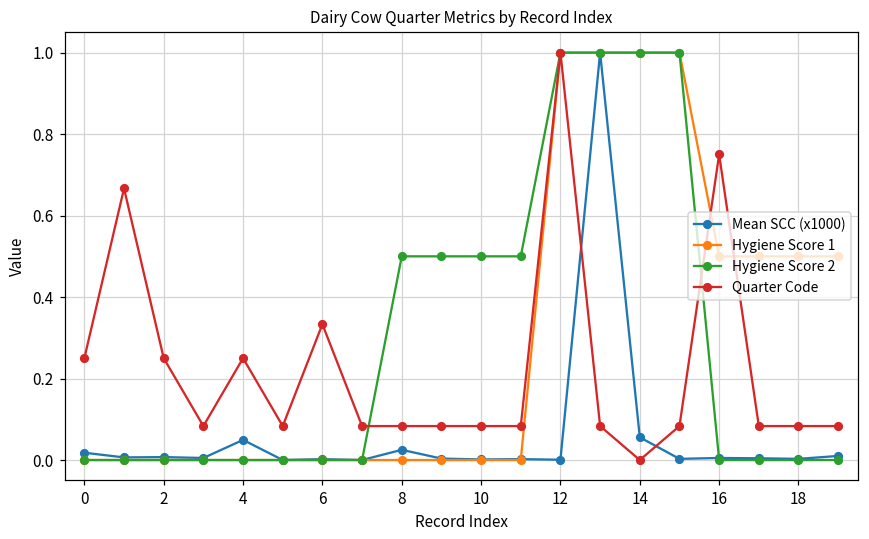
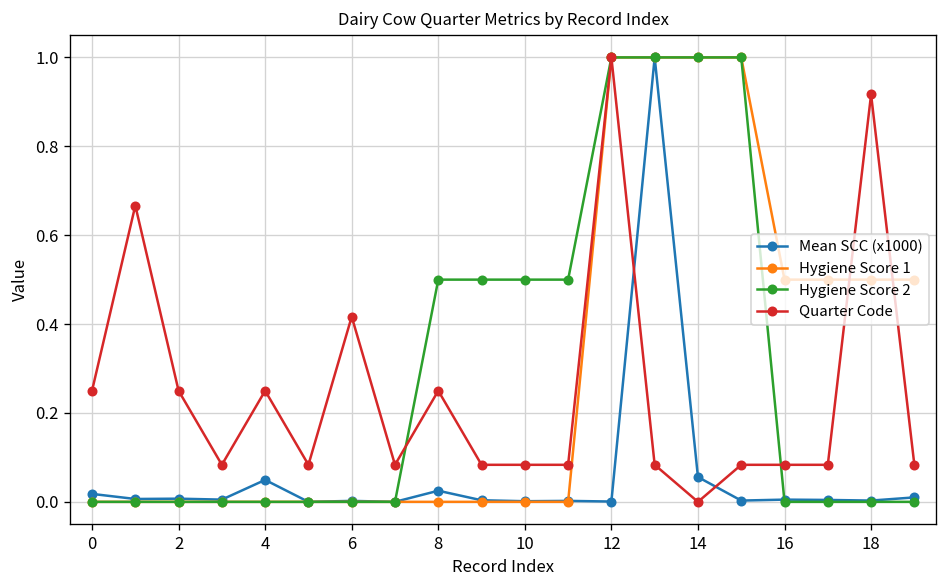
  {
    "Mean SCC (x1000)": {
      "0": 0.02,
      "2": 0.01,
      "4": 0.05,
      "8": 0.03,
      "12": 0.00,
      "14": 0.06
    },
    "Hygiene Score 1": {
      "8": 0.00
    },
    "Hygiene Score 2": {
      "8": 0.50,
      "10": 0.50
    },
    "Quarter Code": {
      "0": 0.25,
      "2": 0.25,
      "4": 0.25,
-     "6": 0.33,
-     "8": 0.08,
+     "6": 0.42,
+     "8": 0.25,
      "10": 0.08,
      "14": 0.00,
-     "16": 0.75,
-     "18": 0.08
+     "16": 0.08,
+     "18": 0.92
    }
  }
